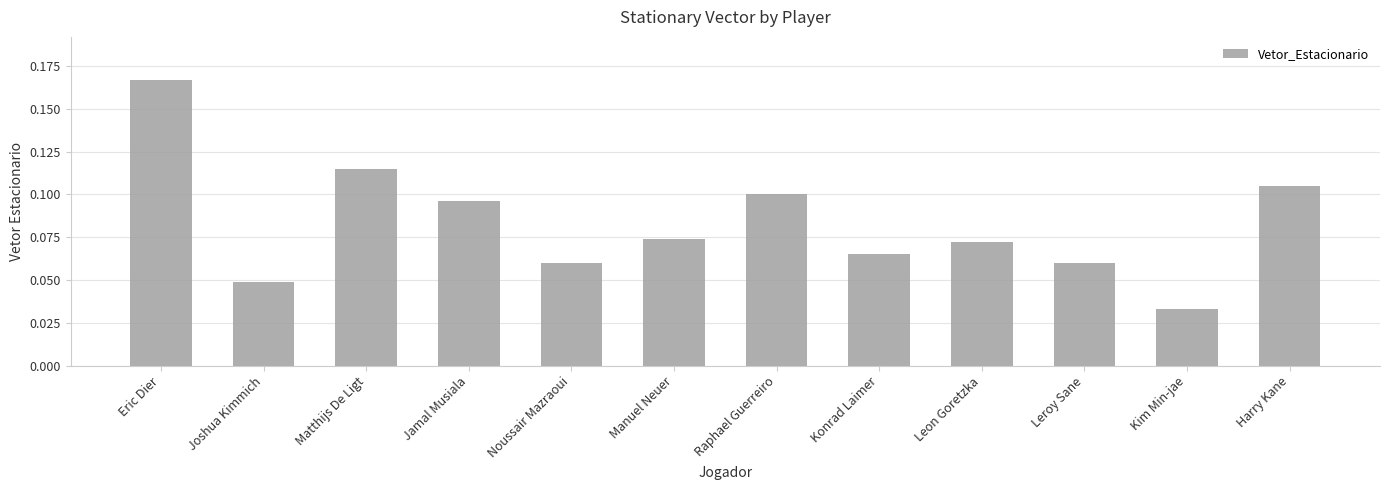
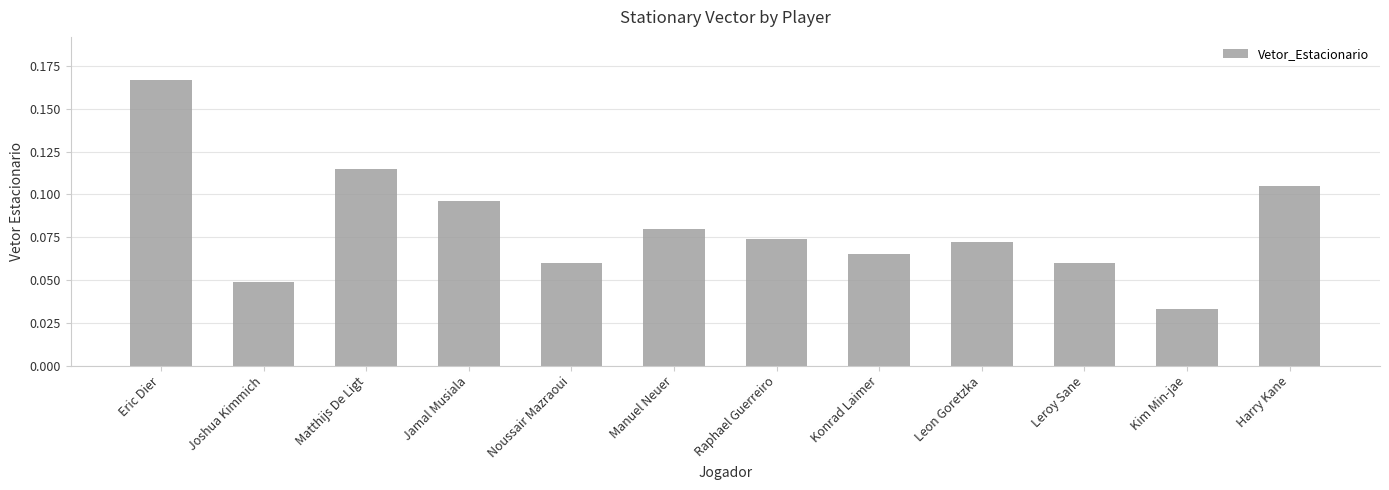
  {
    "Eric Dier": 0.167,
    "Joshua Kimmich": 0.049,
    "Matthijs De Ligt": 0.115,
    "Jamal Musiala": 0.096,
    "Noussair Mazraoui": 0.060,
-   "Manuel Neuer": 0.074,
-   "Raphael Guerreiro": 0.100,
+   "Manuel Neuer": 0.080,
+   "Raphael Guerreiro": 0.074,
    "Konrad Laimer": 0.065,
    "Leon Goretzka": 0.072,
    "Leroy Sane": 0.060,
    "Kim Min-jae": 0.033,
    "Harry Kane": 0.105
  }
